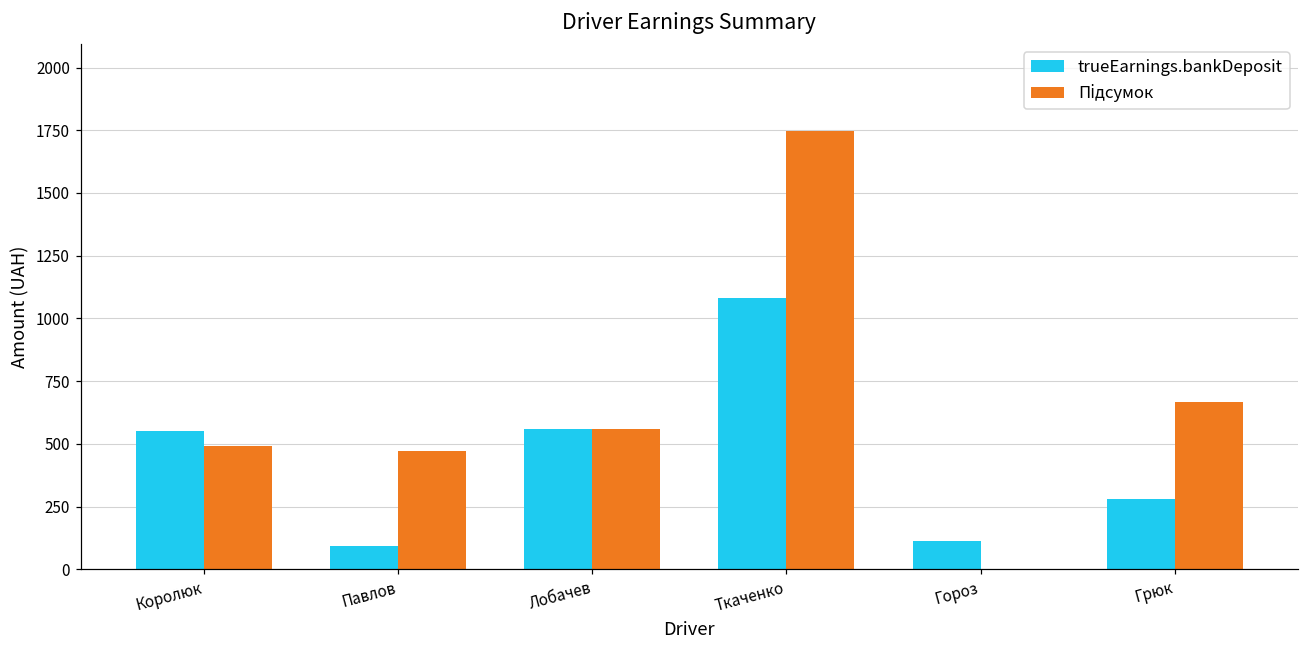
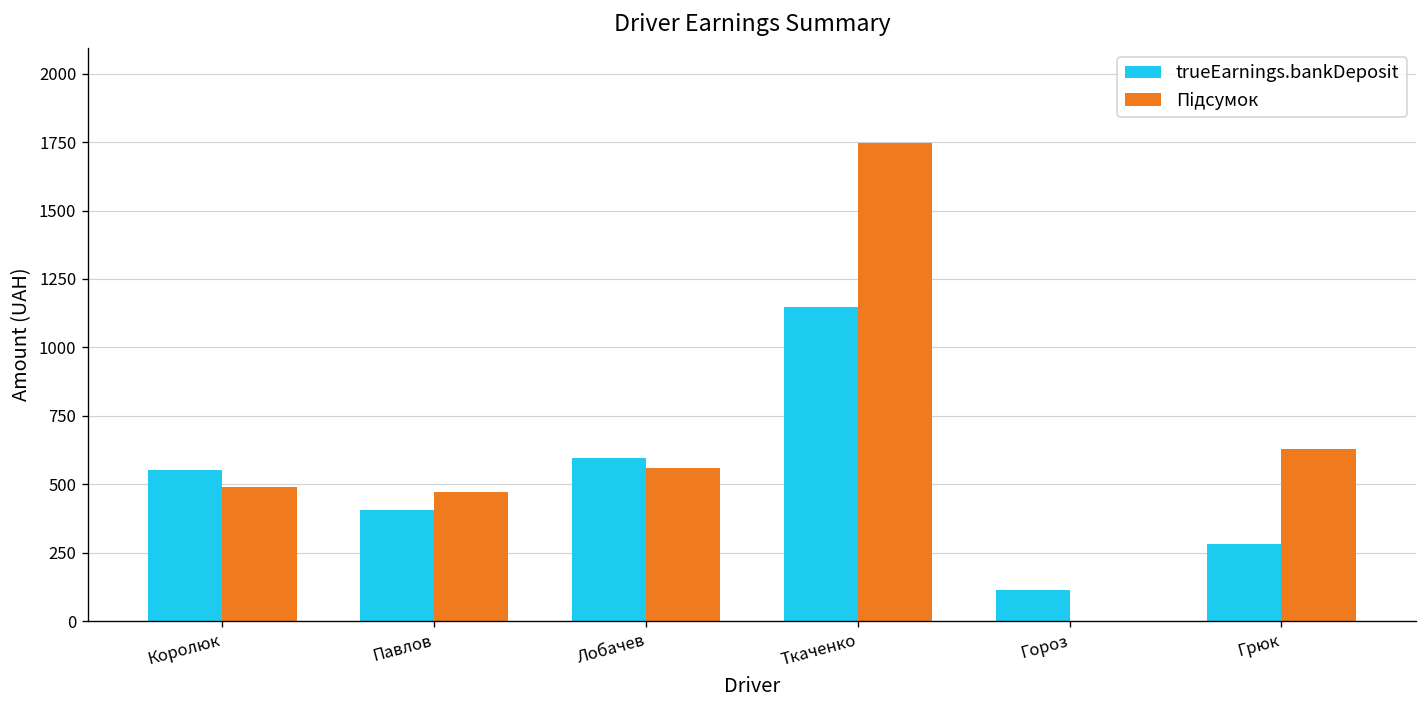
  {
    "trueEarnings.bankDeposit": {
      "Королюк": 550,
-     "Павлов": 90,
-     "Лобачев": 560,
-     "Ткаченко": 1080,
+     "Павлов": 410,
+     "Лобачев": 600,
+     "Ткаченко": 1150,
      "Гороз": 110,
      "Грюк": 280
    },
    "Підсумок": {
      "Королюк": 490,
      "Павлов": 470,
      "Лобачев": 560,
      "Ткаченко": 1750,
      "Гороз": 0,
-     "Грюк": 670
+     "Грюк": 630
    }
  }
